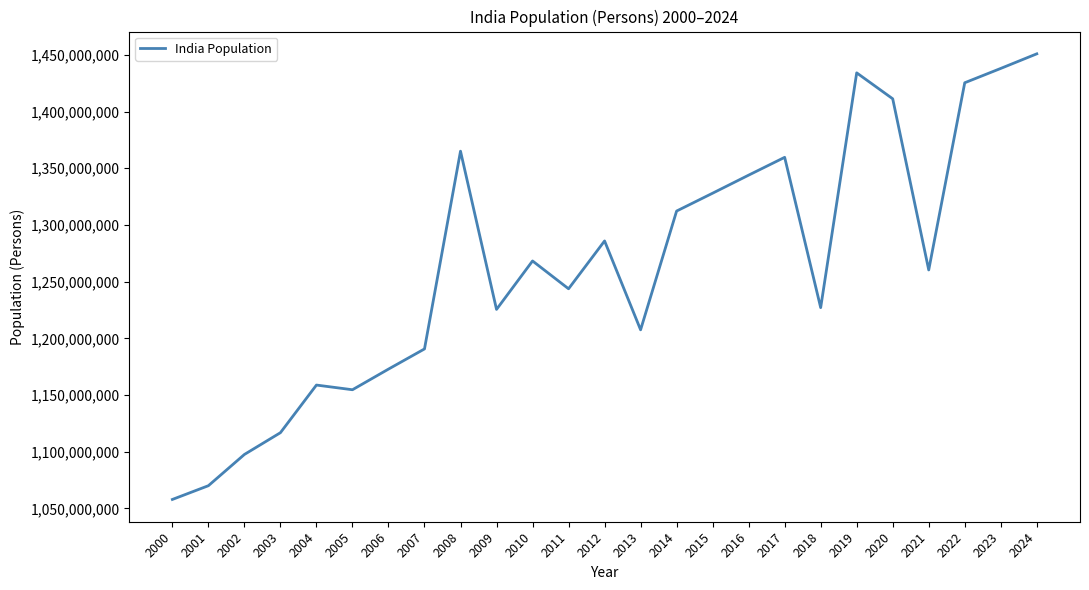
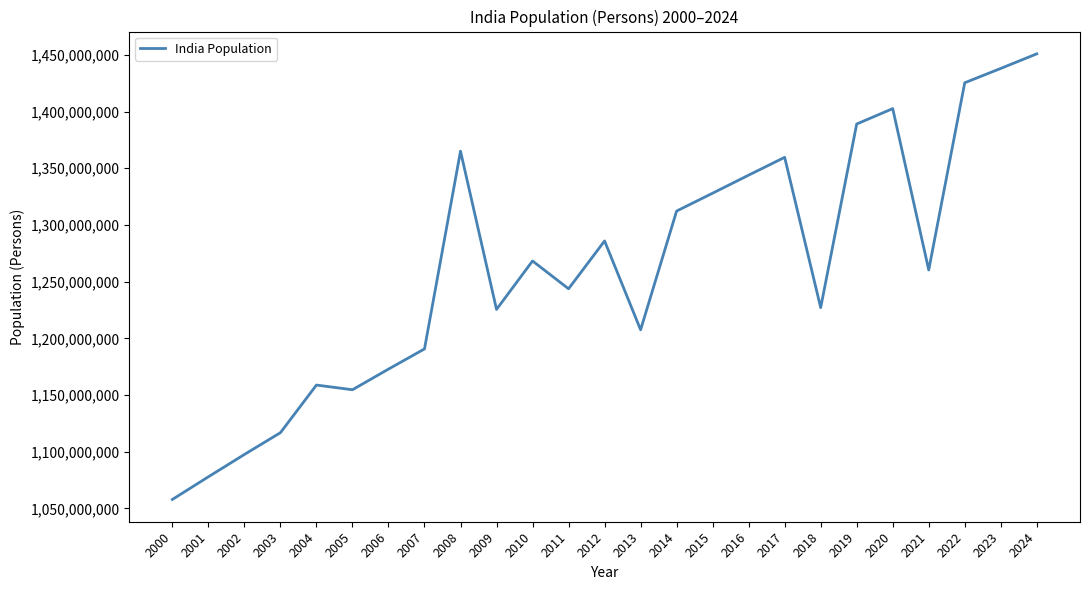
  {
    "2000": "1,058,000,000",
-   "2001": "1,070,000,000",
+   "2001": "1,078,000,000",
    "2002": "1,098,000,000",
    "2003": "1,117,000,000",
    "2004": "1,159,000,000",
    "2005": "1,155,000,000",
    "2006": "1,173,000,000",
    "2007": "1,191,000,000",
    "2008": "1,365,000,000",
    "2009": "1,226,000,000",
    "2010": "1,268,000,000",
    "2011": "1,244,000,000",
    "2012": "1,286,000,000",
    "2013": "1,208,000,000",
    "2014": "1,312,000,000",
    "2015": "1,328,000,000",
    "2016": "1,344,000,000",
    "2017": "1,360,000,000",
    "2018": "1,227,000,000",
-   "2019": "1,434,000,000",
-   "2020": "1,411,000,000",
+   "2019": "1,389,000,000",
+   "2020": "1,403,000,000",
    "2021": "1,260,000,000",
    "2022": "1,425,000,000",
    "2023": "1,438,000,000",
    "2024": "1,451,000,000"
  }
